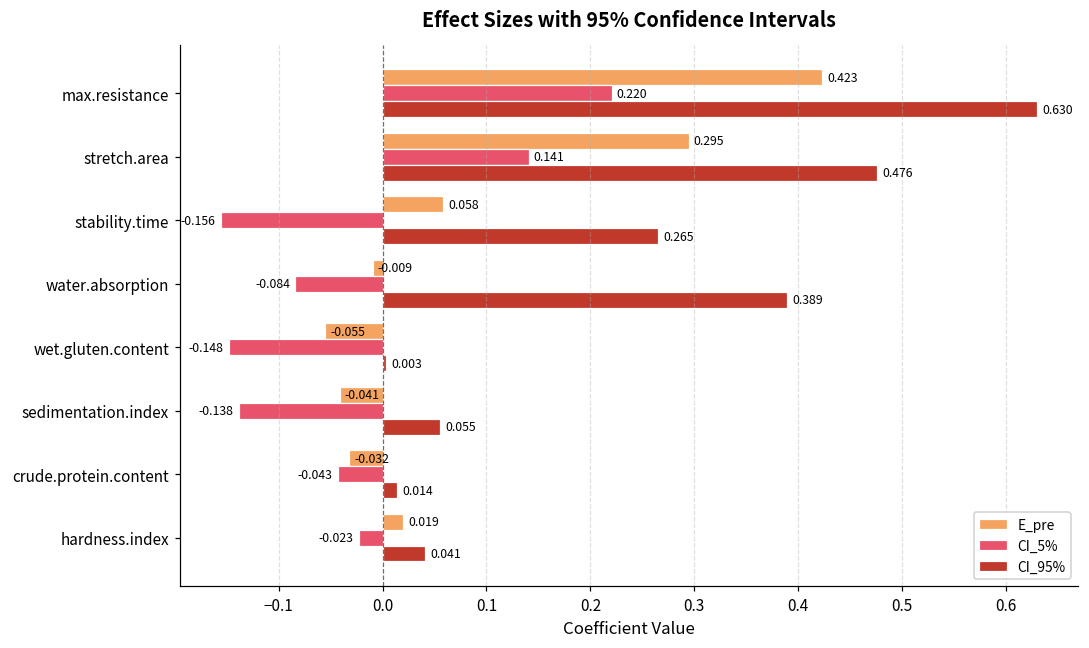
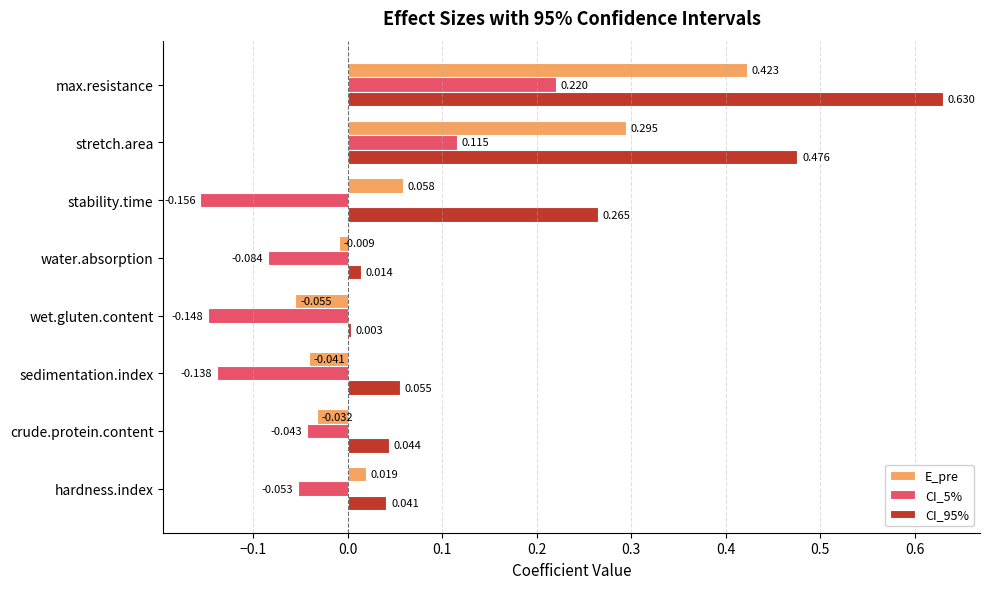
  {
    "E_pre": {
      "max.resistance": 0.423,
      "stretch.area": 0.295,
      "stability.time": 0.058,
      "water.absorption": -0.009,
      "wet.gluten.content": -0.055,
      "sedimentation.index": -0.041,
      "crude.protein.content": -0.032,
      "hardness.index": 0.019
    },
    "CI_5%": {
      "max.resistance": 0.220,
-     "stretch.area": 0.141,
+     "stretch.area": 0.115,
      "stability.time": -0.156,
      "water.absorption": -0.084,
      "wet.gluten.content": -0.148,
      "sedimentation.index": -0.138,
      "crude.protein.content": -0.043,
-     "hardness.index": -0.023
+     "hardness.index": -0.053
    },
    "CI_95%": {
      "max.resistance": 0.630,
      "stretch.area": 0.476,
      "stability.time": 0.265,
-     "water.absorption": 0.389,
+     "water.absorption": 0.014,
      "wet.gluten.content": 0.003,
      "sedimentation.index": 0.055,
-     "crude.protein.content": 0.014,
+     "crude.protein.content": 0.044,
      "hardness.index": 0.041
    }
  }
